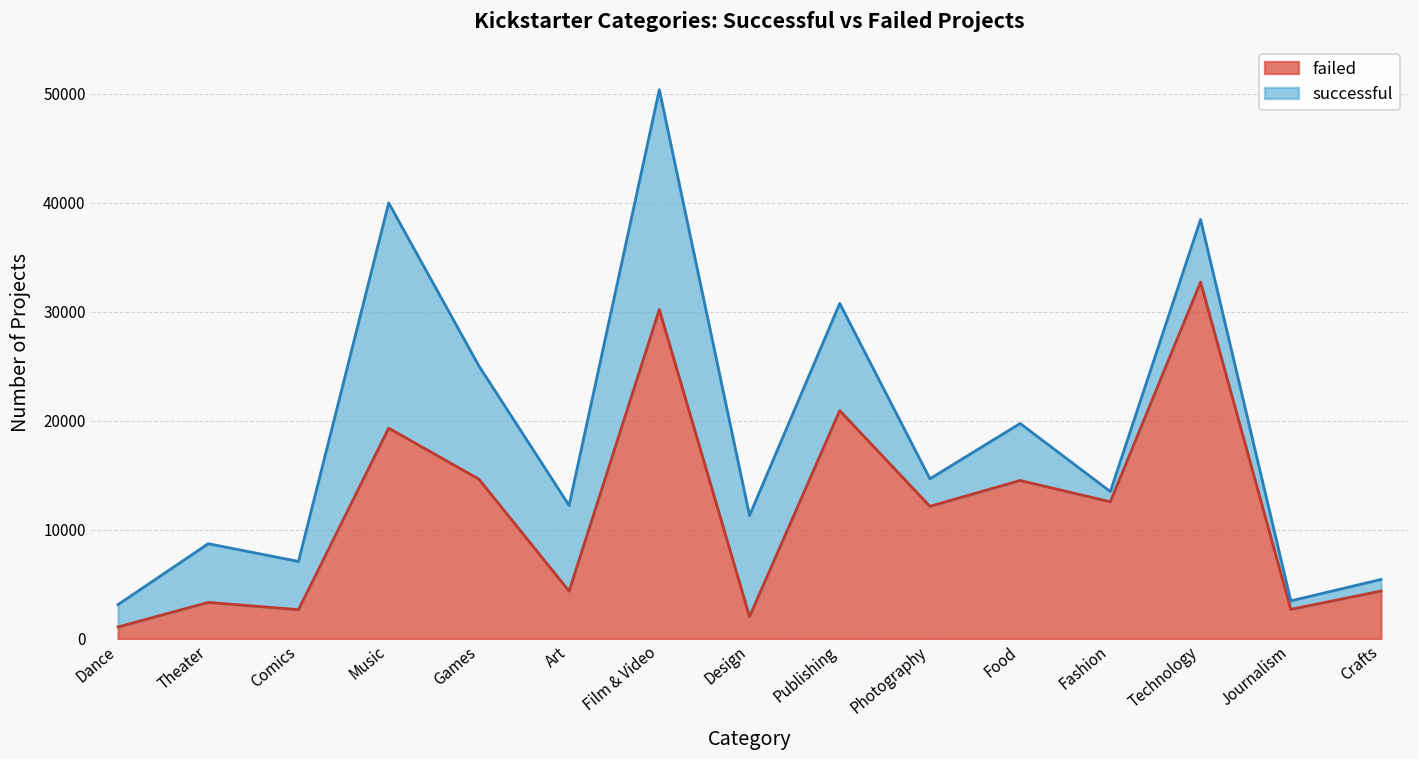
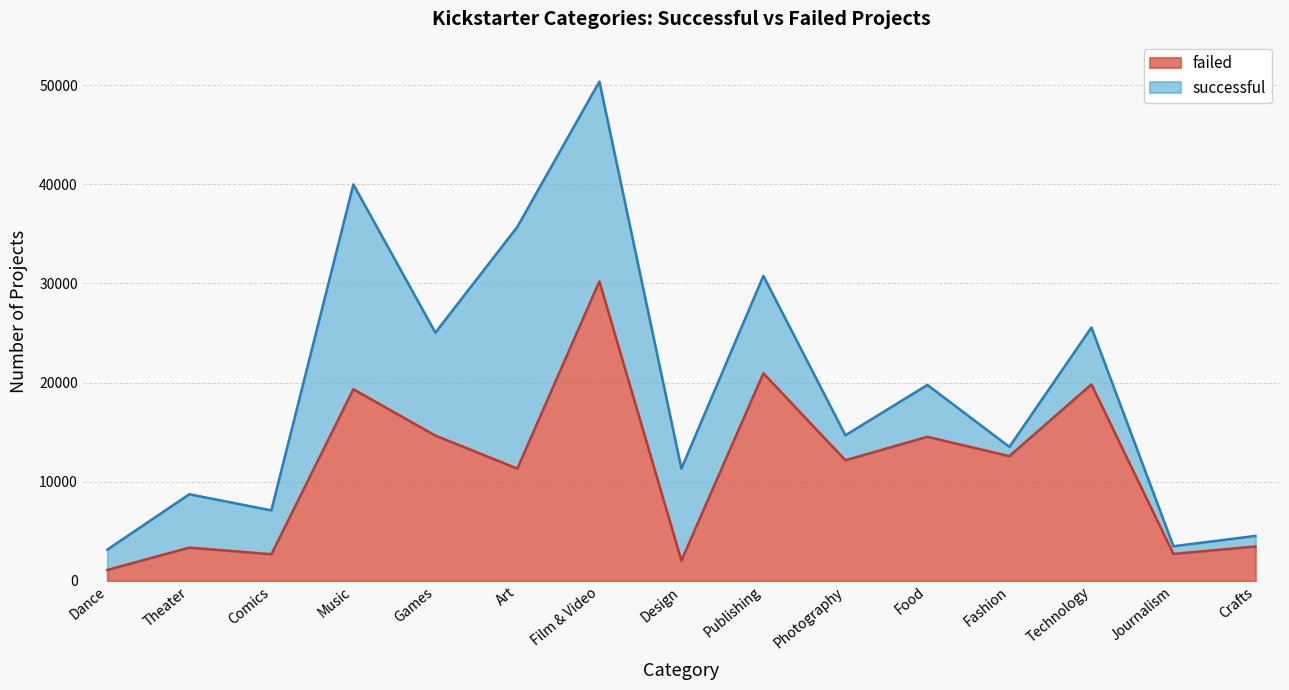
  {
    "failed": {
      "Dance": 1000,
      "Theater": 3000,
      "Comics": 3000,
      "Music": 19000,
      "Games": 15000,
-     "Art": 4000,
+     "Art": 11000,
      "Film & Video": 30000,
      "Design": 2000,
      "Publishing": 21000,
      "Photography": 12000,
      "Food": 15000,
      "Fashion": 13000,
-     "Technology": 33000,
+     "Technology": 20000,
      "Journalism": 3000,
-     "Crafts": 4000
+     "Crafts": 3000
    },
    "successful": {
      "Dance": 2000,
      "Theater": 5000,
      "Comics": 4000,
      "Music": 21000,
      "Games": 10000,
-     "Art": 8000,
+     "Art": 24000,
      "Film & Video": 20000,
      "Design": 9000,
      "Publishing": 10000,
      "Photography": 3000,
      "Food": 5000,
      "Fashion": 1000,
      "Technology": 6000,
      "Journalism": 1000,
      "Crafts": 1000
    }
  }
